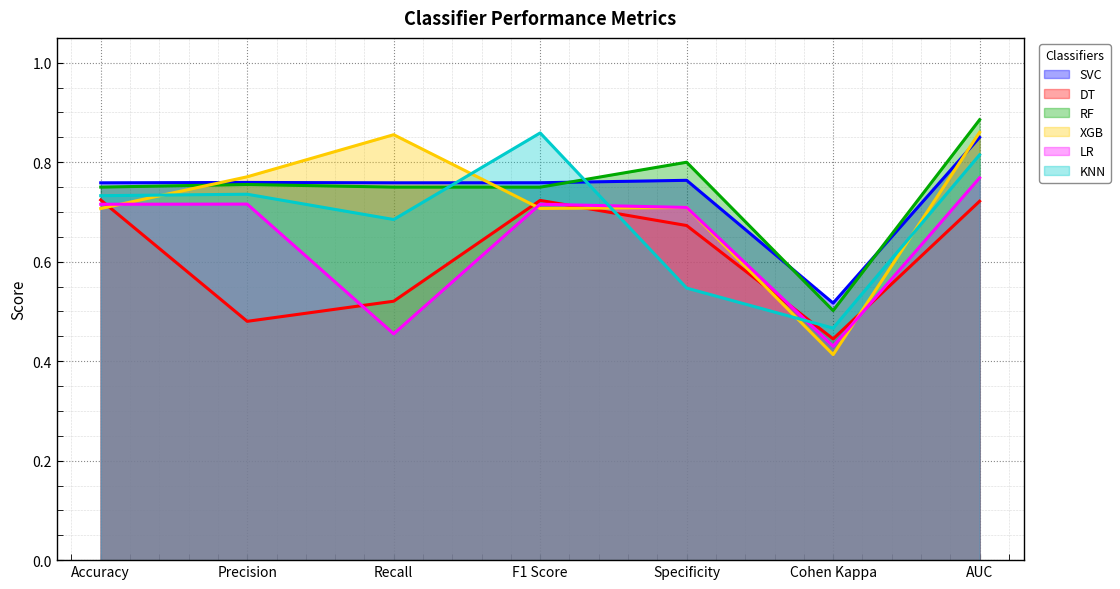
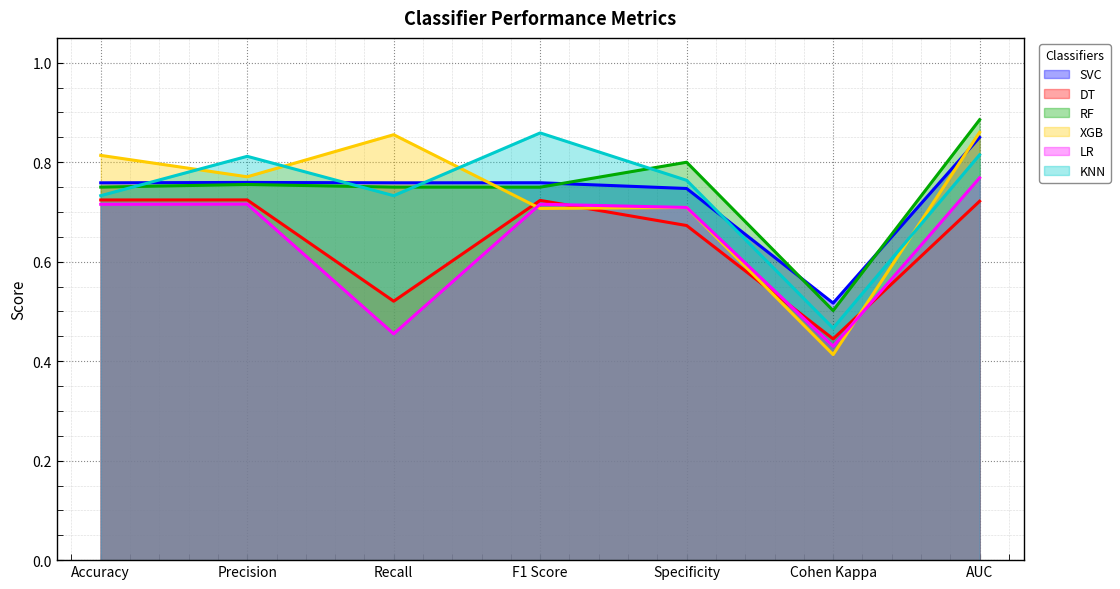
  {
    "SVC": {
      "Accuracy": 0.76,
      "Recall": 0.76,
      "F1 Score": 0.76,
-     "Specificity": 0.76,
+     "Specificity": 0.75,
      "Cohen Kappa": 0.52,
      "AUC": 0.85
    },
    "DT": {
      "Accuracy": 0.72,
-     "Precision": 0.48,
+     "Precision": 0.72,
      "Recall": 0.52,
      "F1 Score": 0.72,
      "Specificity": 0.67,
      "Cohen Kappa": 0.44,
      "AUC": 0.72
    },
    "RF": {
      "Accuracy": 0.75,
      "Recall": 0.75,
      "F1 Score": 0.75,
      "Specificity": 0.80,
      "Cohen Kappa": 0.50,
      "AUC": 0.89
    },
    "XGB": {
-     "Accuracy": 0.71,
+     "Accuracy": 0.81,
      "Precision": 0.77,
      "Recall": 0.86,
      "F1 Score": 0.71,
      "Cohen Kappa": 0.41,
      "AUC": 0.86
    },
    "LR": {
      "Accuracy": 0.72,
      "Precision": 0.72,
      "Recall": 0.46,
      "F1 Score": 0.72,
      "Cohen Kappa": 0.43,
      "AUC": 0.77
    },
    "KNN": {
      "Accuracy": 0.73,
-     "Precision": 0.74,
-     "Recall": 0.68,
+     "Precision": 0.81,
+     "Recall": 0.73,
      "F1 Score": 0.86,
-     "Specificity": 0.55,
+     "Specificity": 0.76,
      "Cohen Kappa": 0.47,
      "AUC": 0.81
    }
  }
